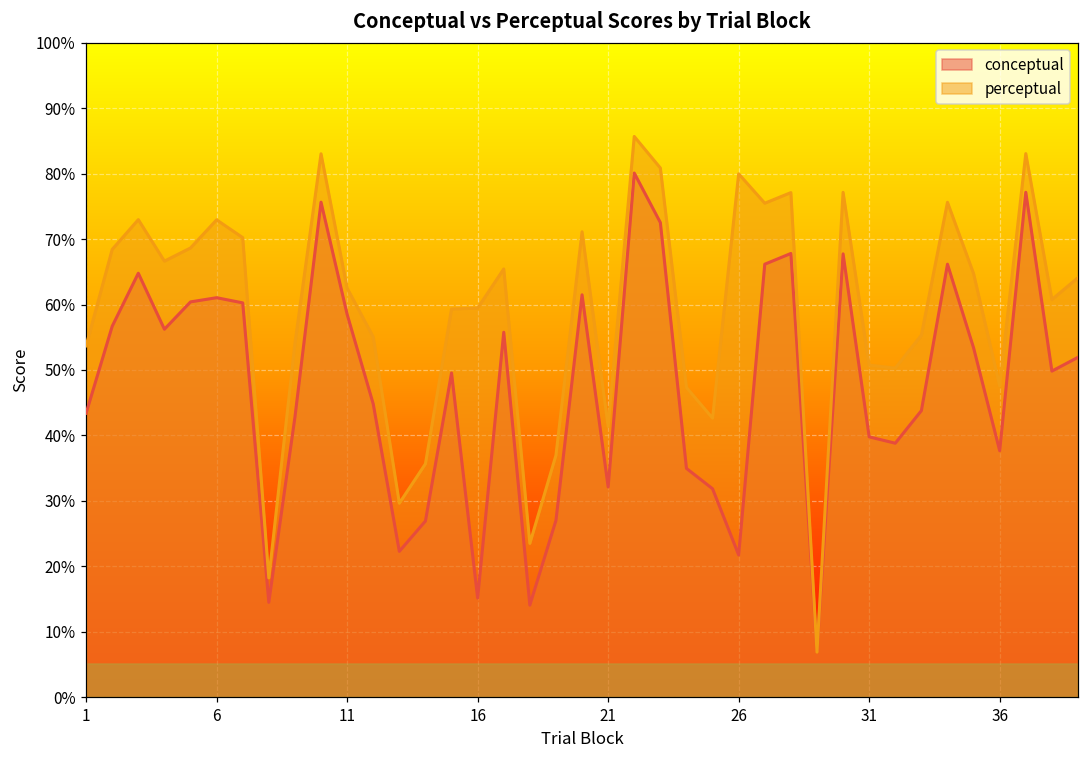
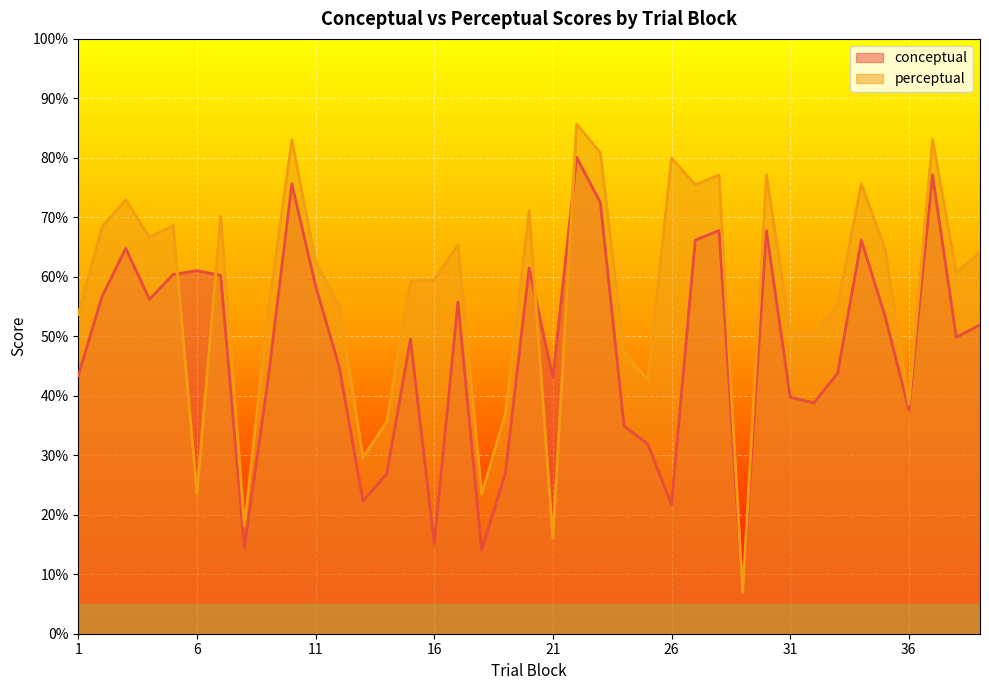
  {
    "conceptual": {
      "1": "43%",
      "6": "61%",
      "11": "59%",
      "16": "15%",
-     "21": "32%",
+     "21": "43%",
      "26": "22%",
      "31": "40%",
      "36": "38%"
    },
    "perceptual": {
      "1": "54%",
-     "6": "73%",
+     "6": "24%",
      "11": "63%",
      "16": "59%",
-     "21": "41%",
+     "21": "16%",
      "26": "80%",
      "31": "51%",
-     "36": "48%"
+     "36": "39%"
    }
  }
